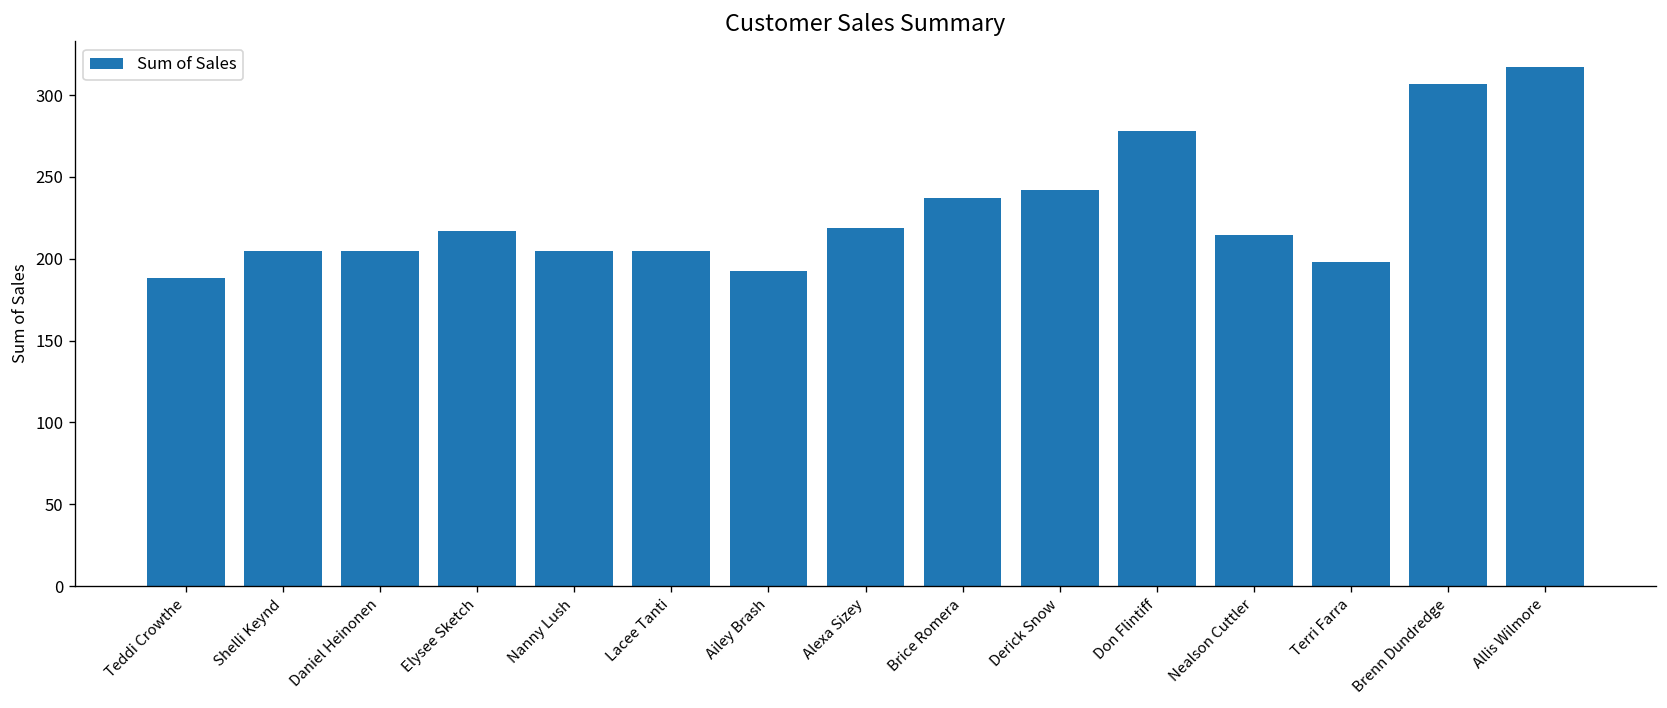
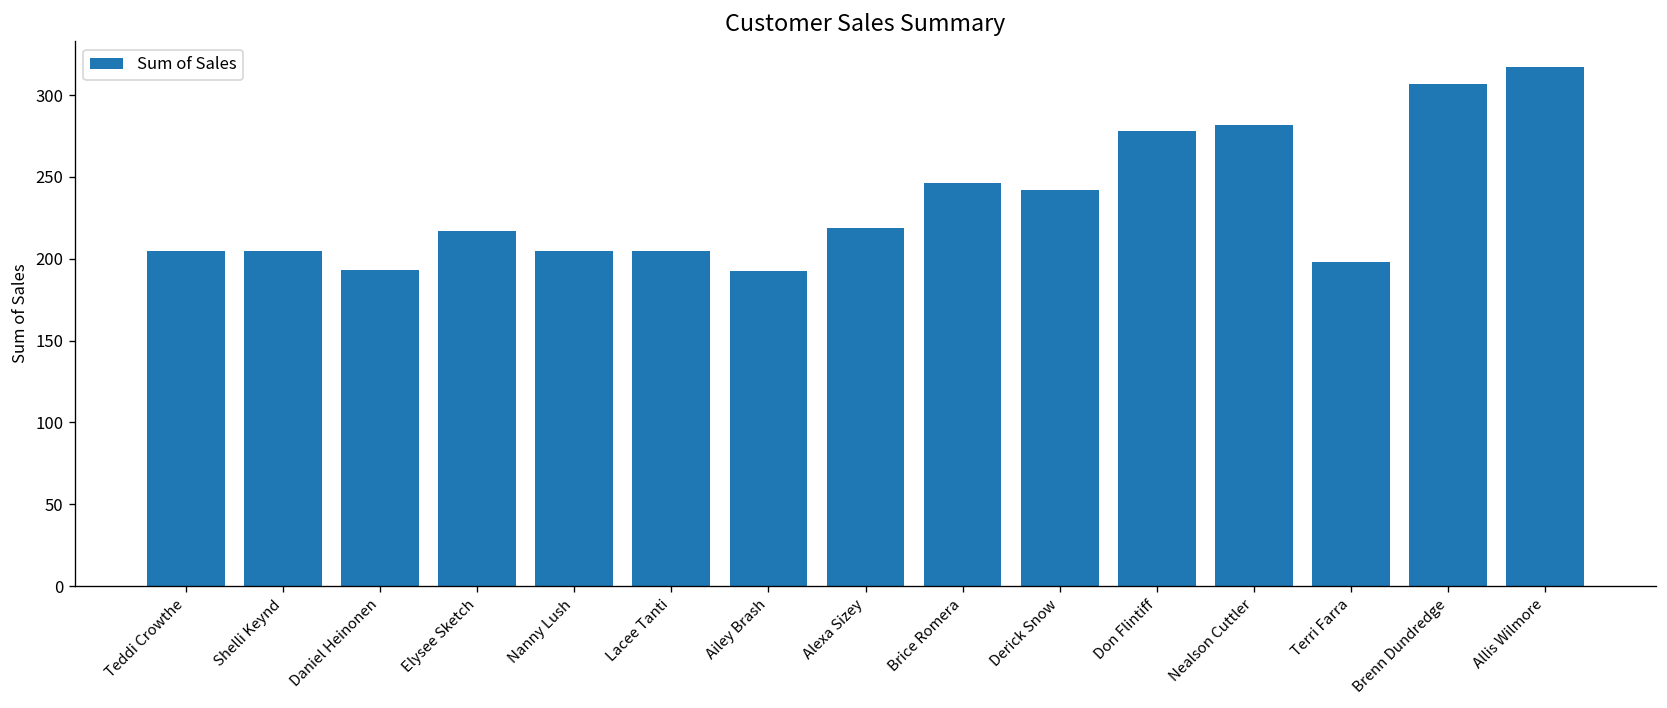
  {
-   "Teddi Crowthe": 188,
+   "Teddi Crowthe": 205,
    "Shelli Keynd": 205,
-   "Daniel Heinonen": 205,
+   "Daniel Heinonen": 193,
    "Elysee Sketch": 217,
    "Nanny Lush": 205,
    "Lacee Tanti": 205,
    "Ailey Brash": 192,
    "Alexa Sizey": 219,
-   "Brice Romera": 237,
+   "Brice Romera": 246,
    "Derick Snow": 242,
    "Don Flintiff": 278,
-   "Nealson Cuttler": 214,
+   "Nealson Cuttler": 282,
    "Terri Farra": 198,
    "Brenn Dundredge": 307,
    "Allis Wilmore": 317
  }
